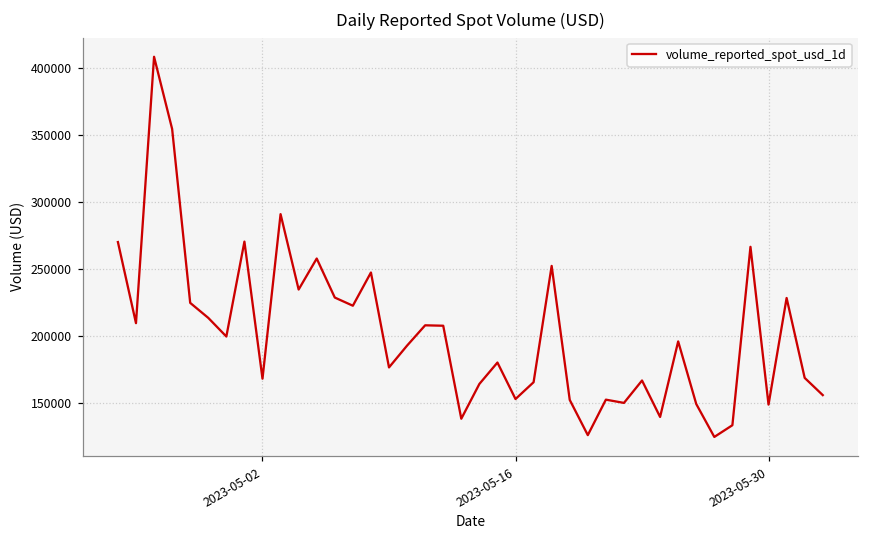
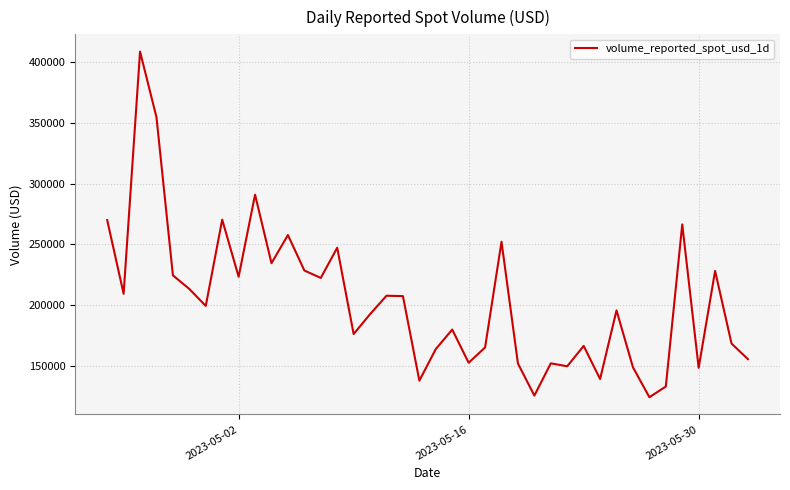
  {
-   "2023-05-02": 168000,
+   "2023-05-02": 223000,
    "2023-05-16": 153000,
    "2023-05-30": 149000
  }
